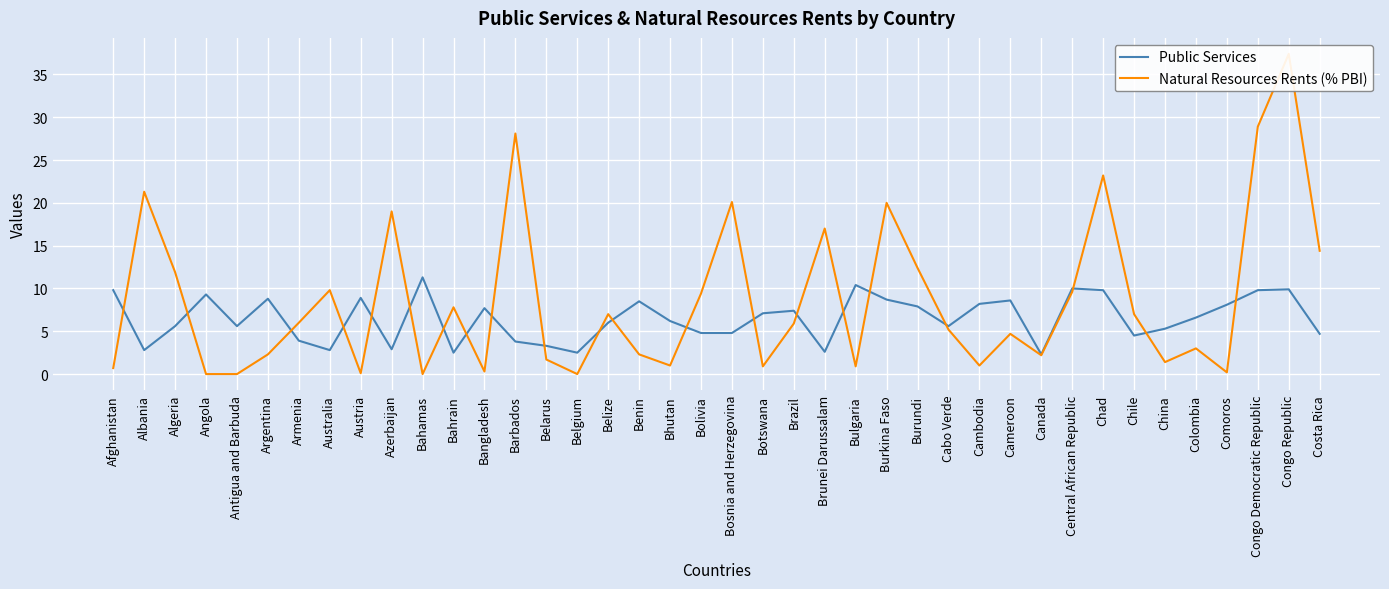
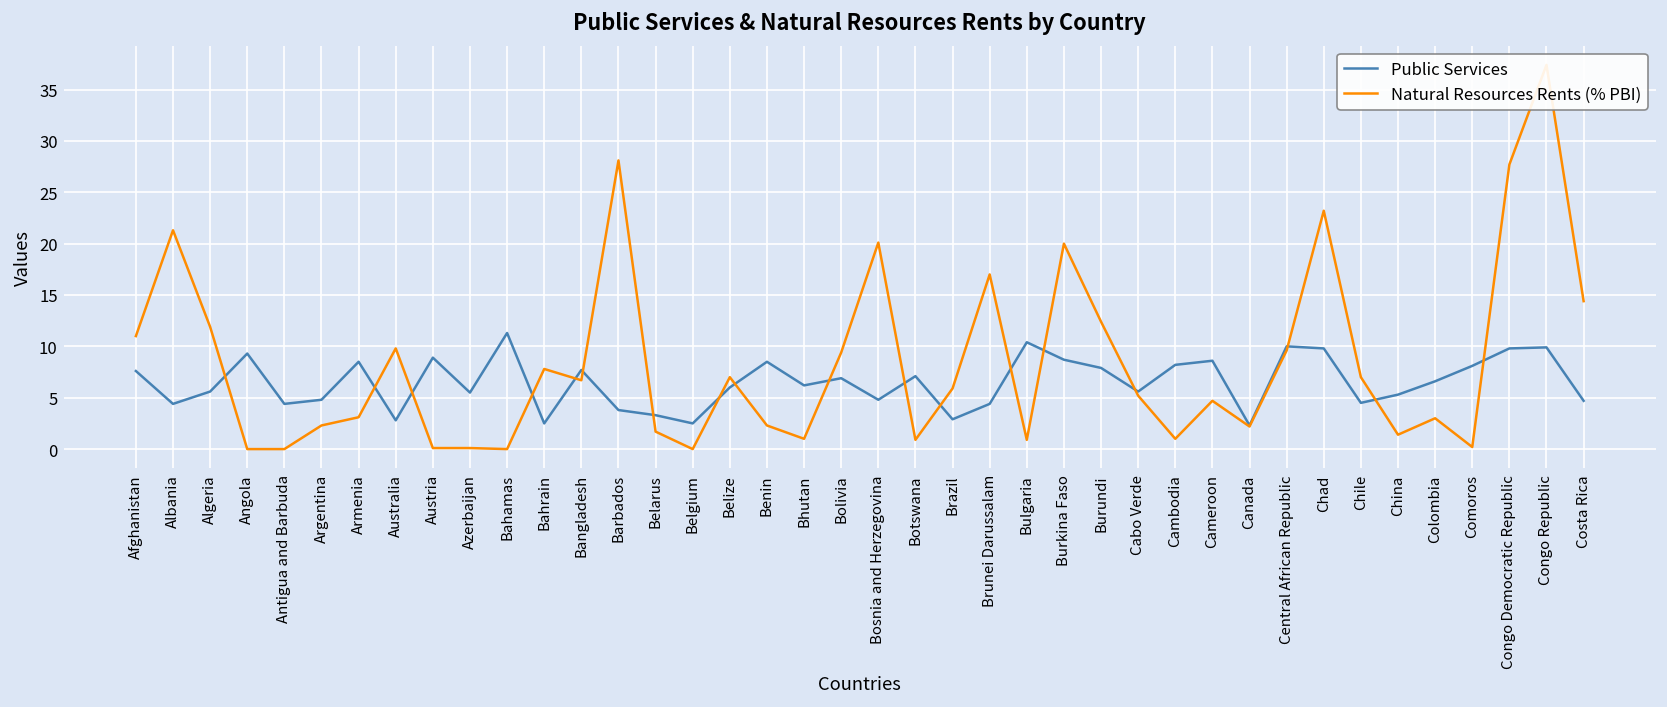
  {
    "Public Services": {
-     "Afghanistan": 10,
-     "Albania": 3,
+     "Afghanistan": 8,
+     "Albania": 4,
      "Algeria": 6,
      "Angola": 9,
-     "Antigua and Barbuda": 6,
-     "Argentina": 9,
-     "Armenia": 4,
+     "Antigua and Barbuda": 4,
+     "Argentina": 5,
+     "Armenia": 9,
      "Australia": 3,
      "Austria": 9,
-     "Azerbaijan": 3,
+     "Azerbaijan": 6,
      "Bahamas": 11,
      "Bahrain": 3,
      "Bangladesh": 8,
      "Barbados": 4,
      "Belarus": 3,
      "Belgium": 3,
      "Belize": 6,
      "Benin": 9,
      "Bhutan": 6,
-     "Bolivia": 5,
+     "Bolivia": 7,
      "Bosnia and Herzegovina": 5,
      "Botswana": 7,
-     "Brazil": 7,
-     "Brunei Darussalam": 3,
+     "Brazil": 3,
+     "Brunei Darussalam": 4,
      "Bulgaria": 10,
      "Burkina Faso": 9,
      "Burundi": 8,
      "Cabo Verde": 6,
      "Cambodia": 8,
      "Cameroon": 9,
      "Central African Republic": 10,
      "Chad": 10,
      "Chile": 5,
      "China": 5,
      "Colombia": 7,
      "Comoros": 8,
      "Congo Democratic Republic": 10,
      "Congo Republic": 10,
      "Costa Rica": 5
    },
    "Natural Resources Rents (% PBI)": {
-     "Afghanistan": 1,
+     "Afghanistan": 11,
      "Albania": 21,
      "Algeria": 12,
      "Angola": 0,
      "Antigua and Barbuda": 0,
      "Argentina": 2,
-     "Armenia": 6,
+     "Armenia": 3,
      "Australia": 10,
      "Austria": 0,
-     "Azerbaijan": 19,
+     "Azerbaijan": 0,
      "Bahamas": 0,
      "Bahrain": 8,
-     "Bangladesh": 0,
+     "Bangladesh": 7,
      "Barbados": 28,
      "Belarus": 2,
      "Belgium": 0,
      "Belize": 7,
      "Benin": 2,
      "Bhutan": 1,
      "Bolivia": 9,
      "Bosnia and Herzegovina": 20,
      "Botswana": 1,
      "Brazil": 6,
      "Brunei Darussalam": 17,
      "Bulgaria": 1,
      "Burkina Faso": 20,
      "Burundi": 12,
      "Cabo Verde": 5,
      "Cambodia": 1,
      "Cameroon": 5,
      "Central African Republic": 10,
      "Chad": 23,
      "Chile": 7,
      "China": 1,
      "Colombia": 3,
      "Comoros": 0,
-     "Congo Democratic Republic": 29,
+     "Congo Democratic Republic": 28,
      "Costa Rica": 14
    }
  }
